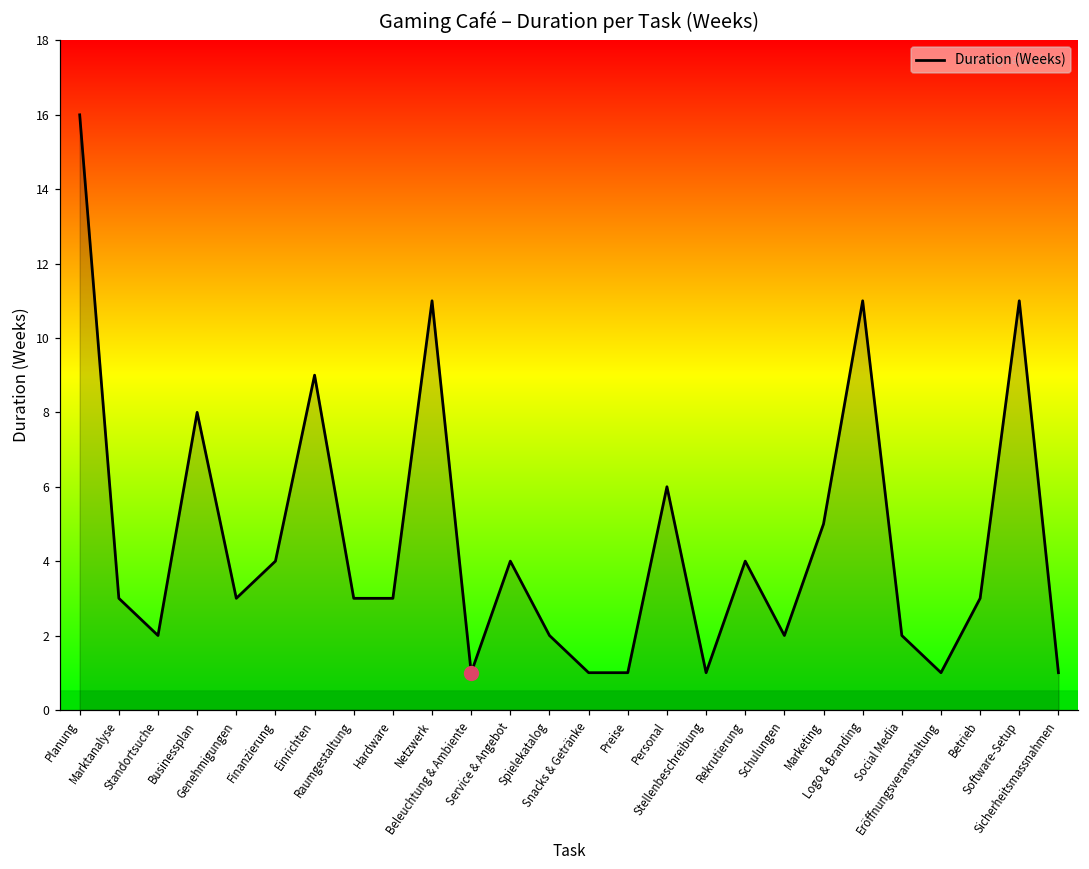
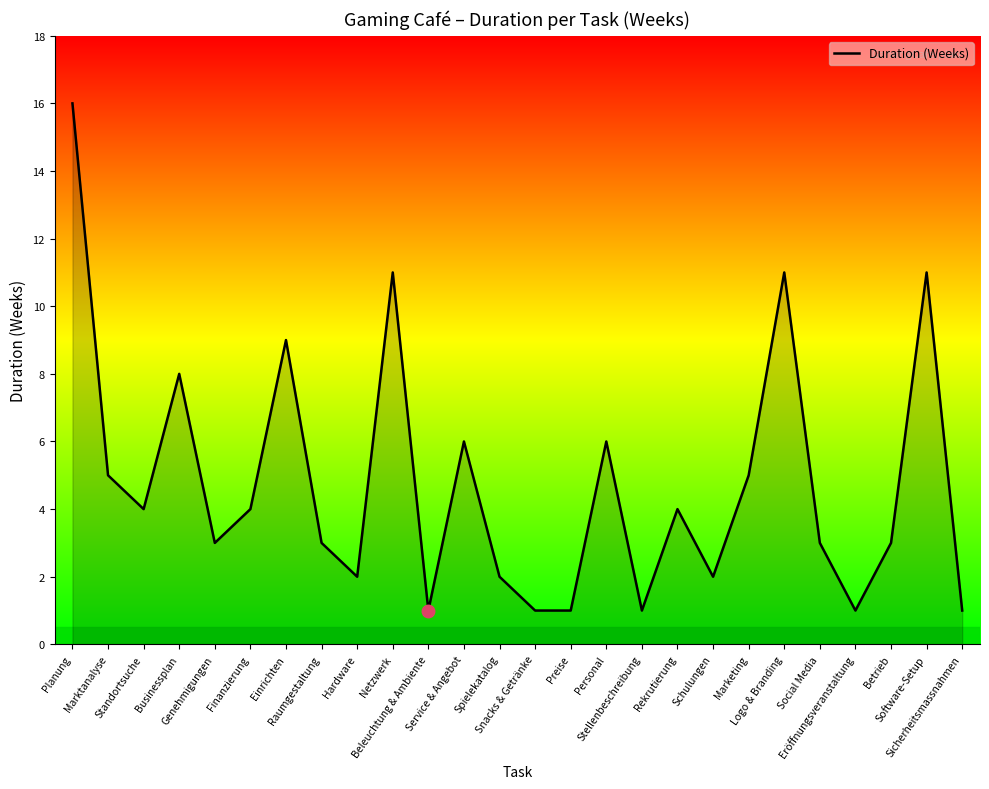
  {
    "Duration (Weeks)": {
      "Planung": 16,
-     "Marktanalyse": 3,
-     "Standortsuche": 2,
+     "Marktanalyse": 5,
+     "Standortsuche": 4,
      "Businessplan": 8,
      "Genehmigungen": 3,
      "Finanzierung": 4,
      "Einrichten": 9,
      "Raumgestaltung": 3,
-     "Hardware": 3,
+     "Hardware": 2,
      "Netzwerk": 11,
-     "Service & Angebot": 4,
+     "Service & Angebot": 6,
      "Spielekatalog": 2,
      "Snacks & Getränke": 1,
      "Preise": 1,
      "Personal": 6,
      "Stellenbeschreibung": 1,
      "Rekrutierung": 4,
      "Schulungen": 2,
      "Marketing": 5,
      "Logo & Branding": 11,
-     "Social Media": 2,
+     "Social Media": 3,
      "Eröffnungsveranstaltung": 1,
      "Betrieb": 3,
      "Software-Setup": 11,
      "Sicherheitsmassnahmen": 1
    }
  }
